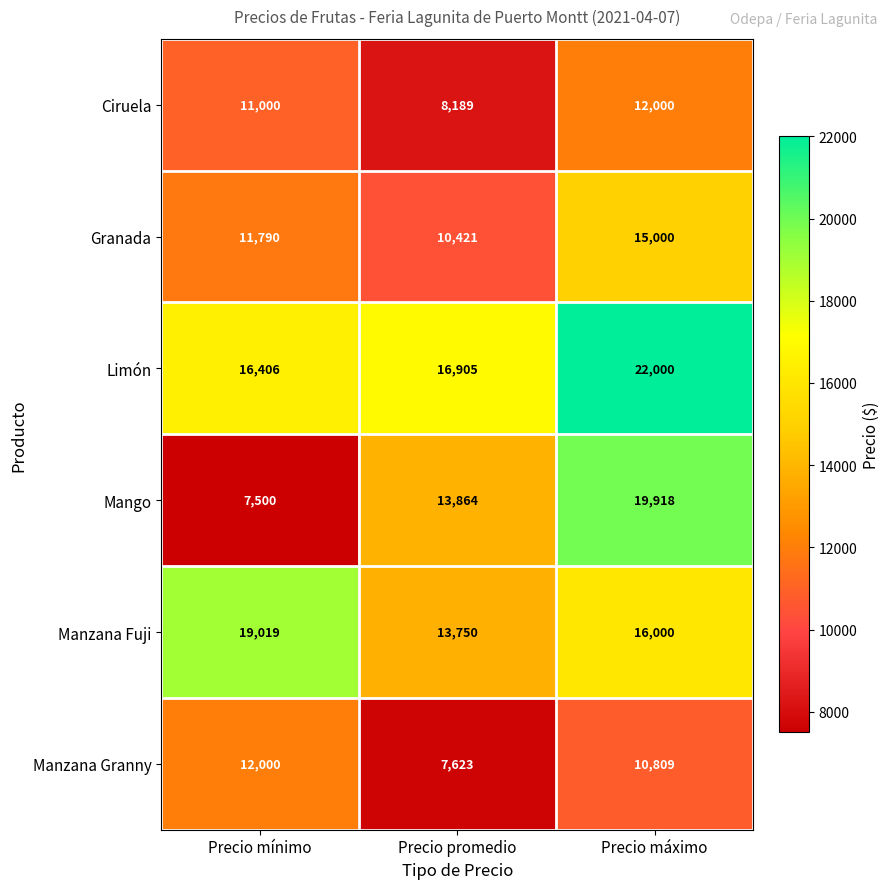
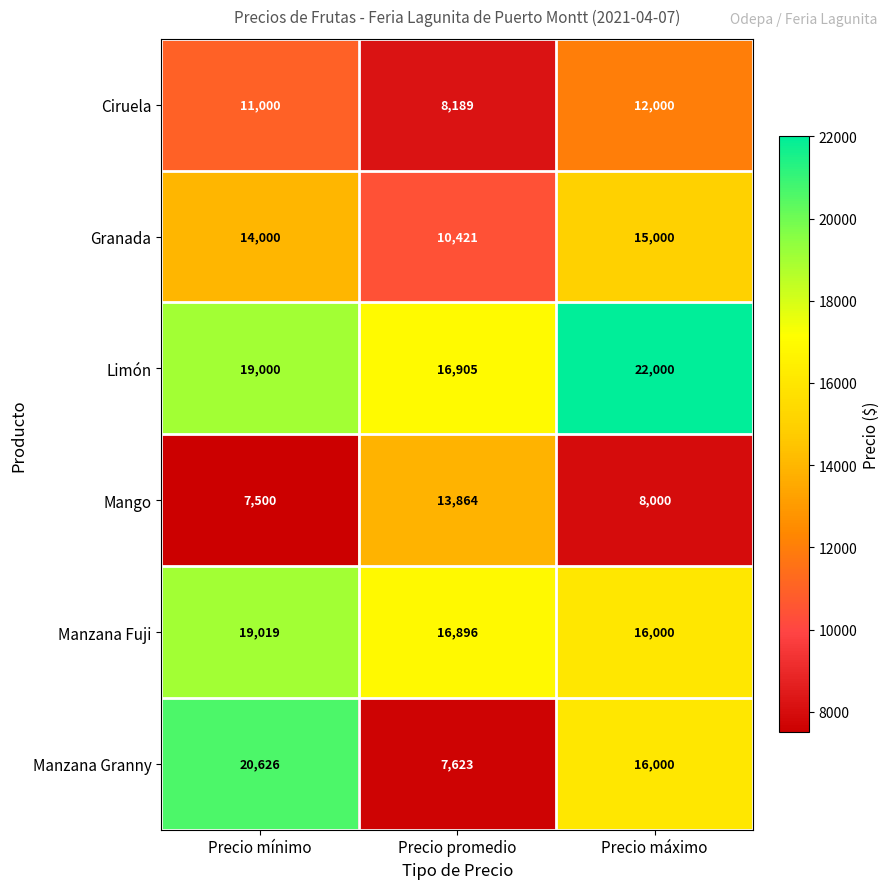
  {
    "Ciruela": {
      "Precio mínimo": "11,000",
      "Precio promedio": "8,189",
      "Precio máximo": "12,000"
    },
    "Granada": {
-     "Precio mínimo": "11,790",
+     "Precio mínimo": "14,000",
      "Precio promedio": "10,421",
      "Precio máximo": "15,000"
    },
    "Limón": {
-     "Precio mínimo": "16,406",
+     "Precio mínimo": "19,000",
      "Precio promedio": "16,905",
      "Precio máximo": "22,000"
    },
    "Mango": {
      "Precio mínimo": "7,500",
      "Precio promedio": "13,864",
-     "Precio máximo": "19,918"
+     "Precio máximo": "8,000"
    },
    "Manzana Fuji": {
      "Precio mínimo": "19,019",
-     "Precio promedio": "13,750",
+     "Precio promedio": "16,896",
      "Precio máximo": "16,000"
    },
    "Manzana Granny": {
-     "Precio mínimo": "12,000",
+     "Precio mínimo": "20,626",
      "Precio promedio": "7,623",
-     "Precio máximo": "10,809"
+     "Precio máximo": "16,000"
    }
  }
